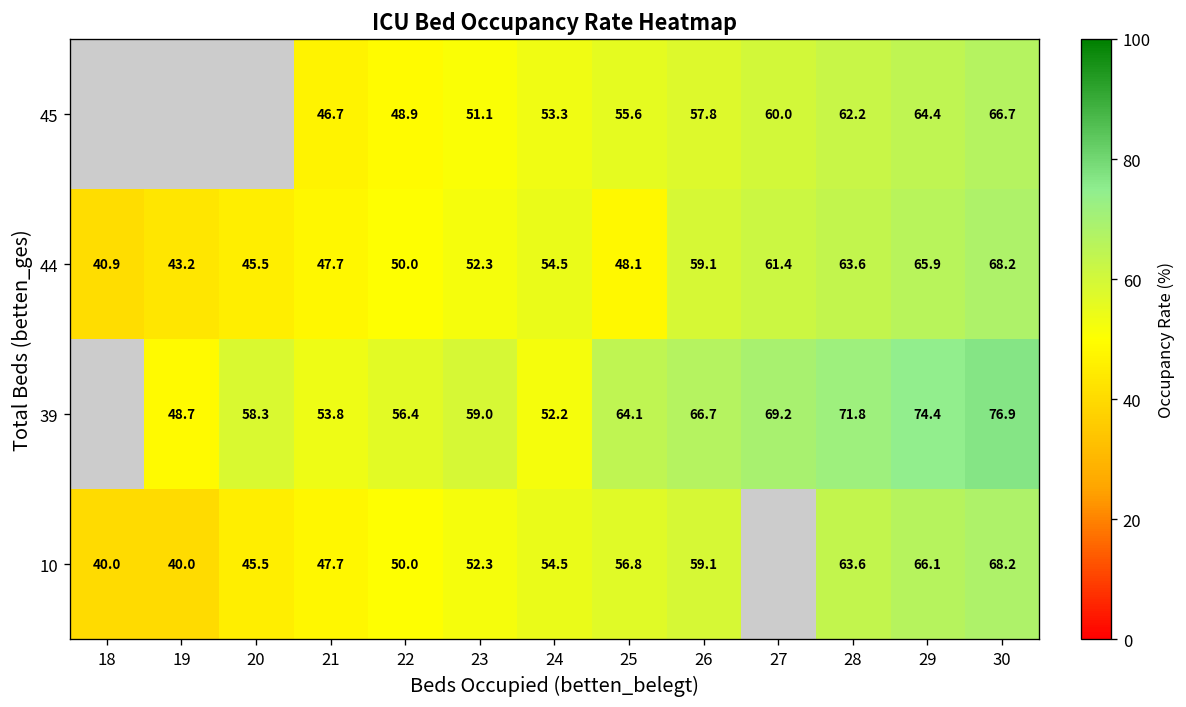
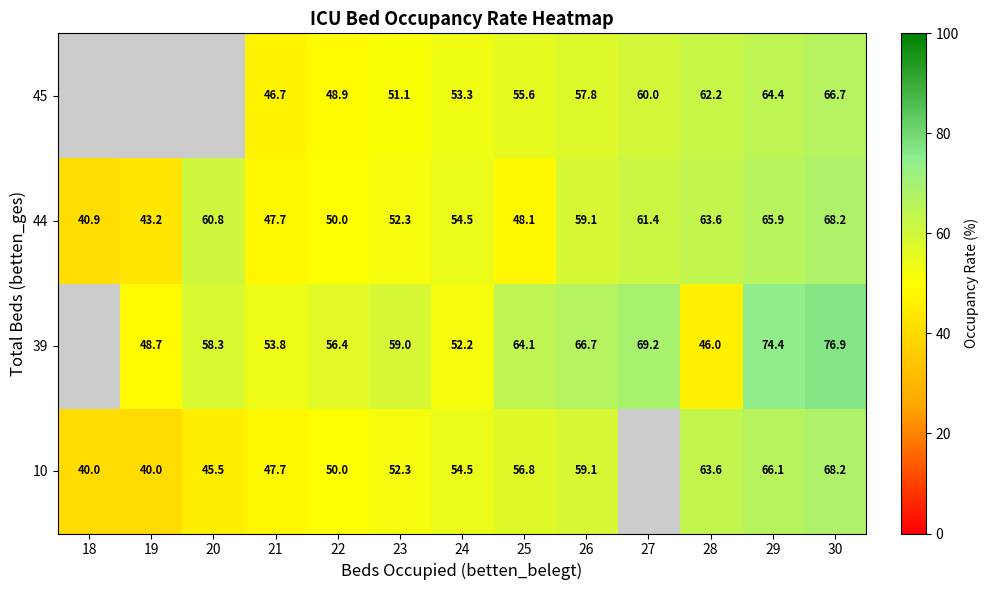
  {
    "45": {
      "21": 46.7,
      "22": 48.9,
      "23": 51.1,
      "24": 53.3,
      "25": 55.6,
      "26": 57.8,
      "27": 60.0,
      "28": 62.2,
      "29": 64.4,
      "30": 66.7
    },
    "44": {
      "18": 40.9,
      "19": 43.2,
-     "20": 45.5,
+     "20": 60.8,
      "21": 47.7,
      "22": 50.0,
      "23": 52.3,
      "24": 54.5,
      "25": 48.1,
      "26": 59.1,
      "27": 61.4,
      "28": 63.6,
      "29": 65.9,
      "30": 68.2
    },
    "39": {
      "19": 48.7,
      "20": 58.3,
      "21": 53.8,
      "22": 56.4,
      "23": 59.0,
      "24": 52.2,
      "25": 64.1,
      "26": 66.7,
      "27": 69.2,
-     "28": 71.8,
+     "28": 46.0,
      "29": 74.4,
      "30": 76.9
    },
    "10": {
      "18": 40.0,
      "19": 40.0,
      "20": 45.5,
      "21": 47.7,
      "22": 50.0,
      "23": 52.3,
      "24": 54.5,
      "25": 56.8,
      "26": 59.1,
      "28": 63.6,
      "29": 66.1,
      "30": 68.2
    }
  }
